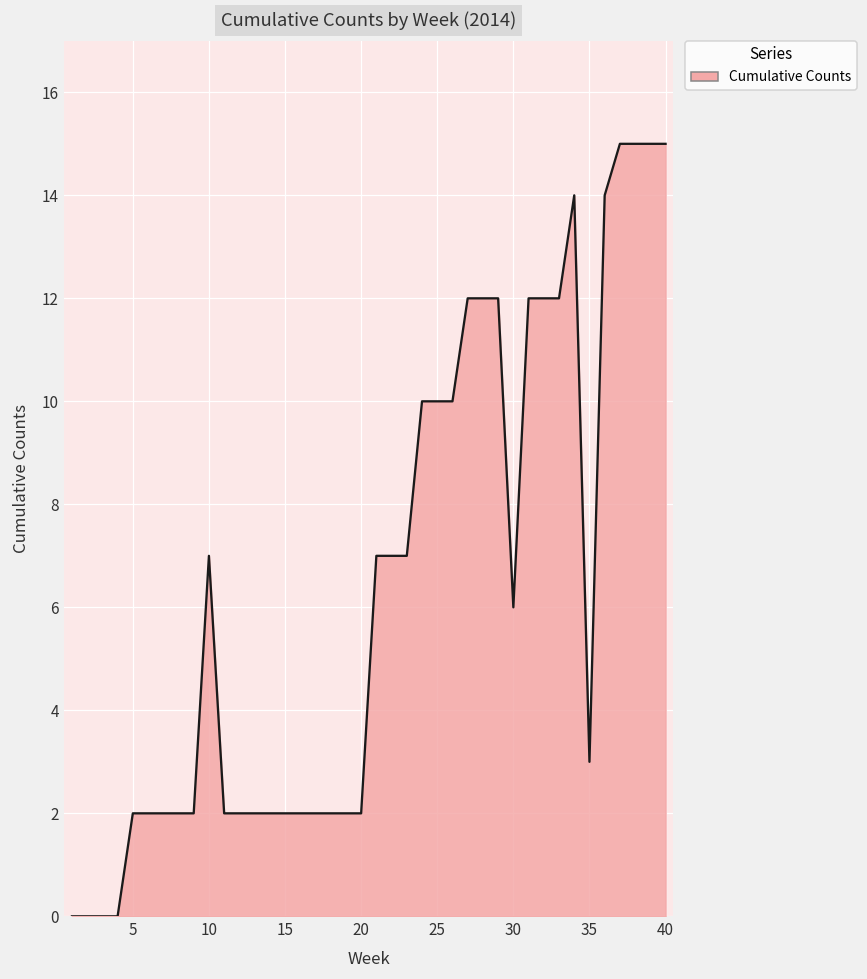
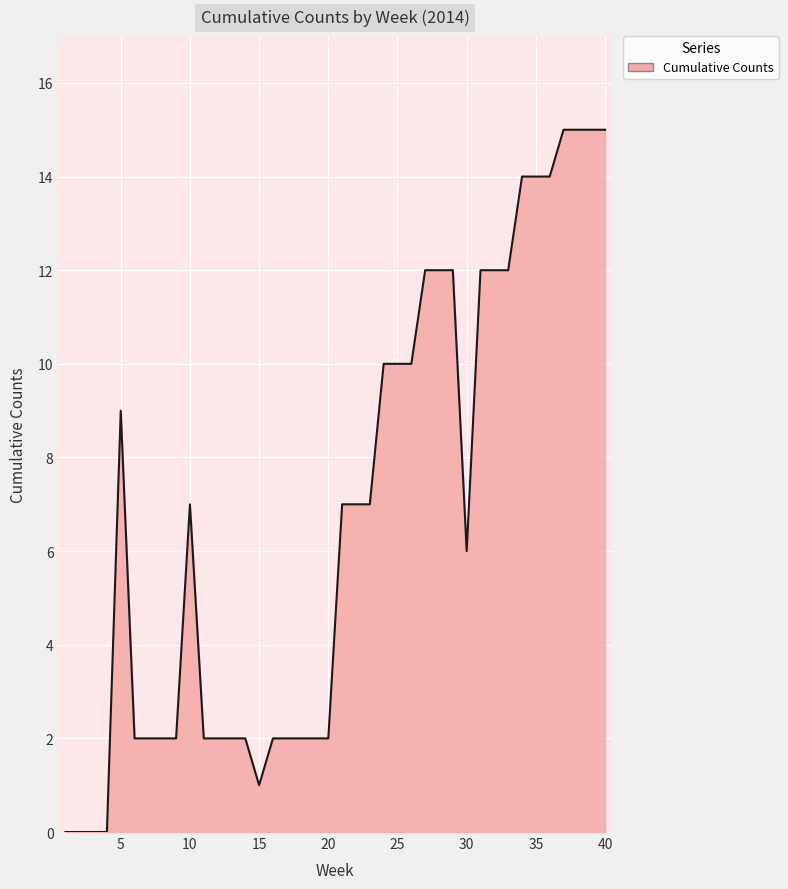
  {
-   "5": 2,
+   "5": 9,
    "10": 7,
-   "15": 2,
+   "15": 1,
    "20": 2,
    "25": 10,
    "30": 6,
-   "35": 3,
+   "35": 14,
    "40": 15
  }
